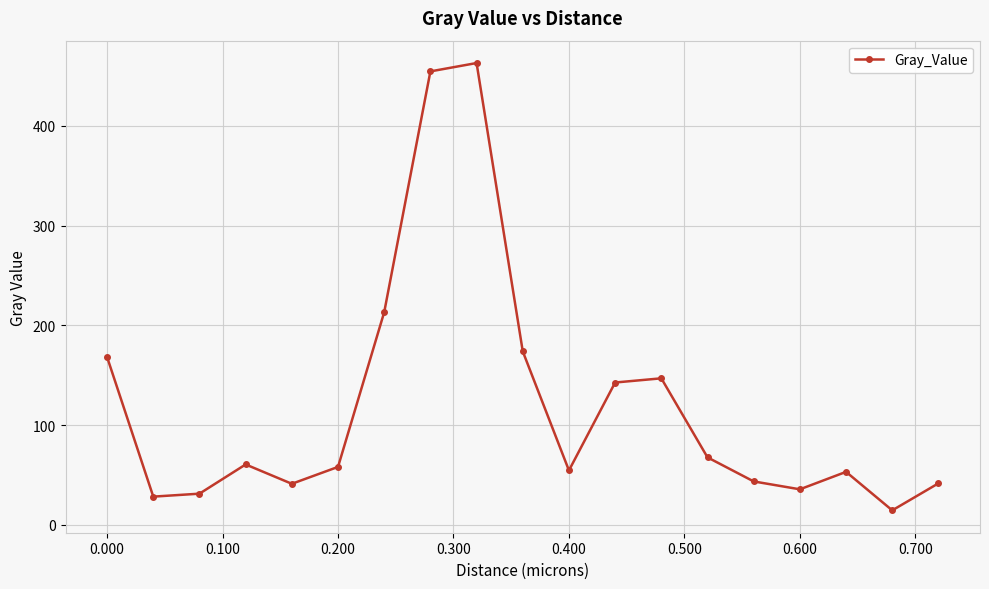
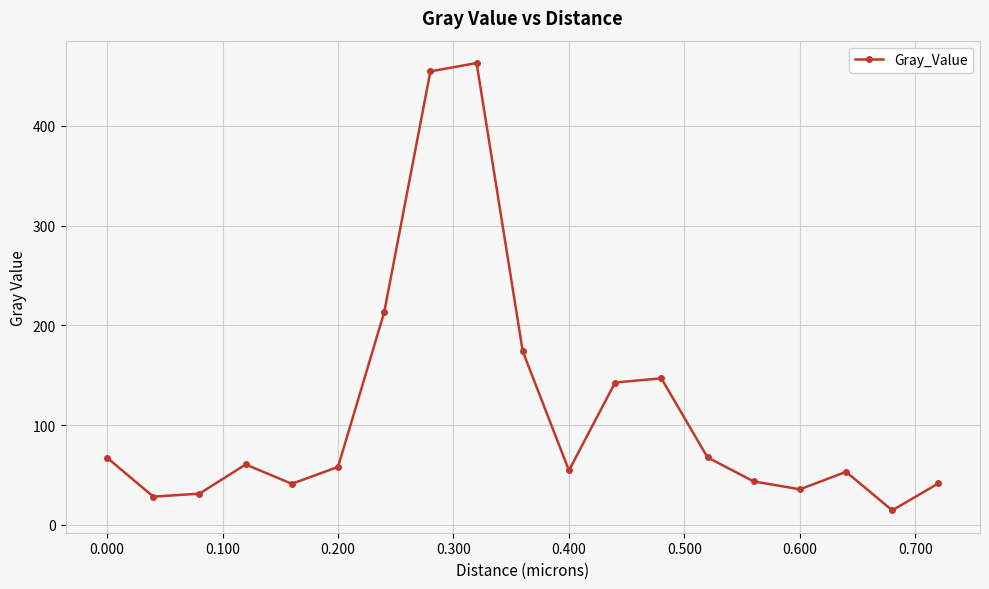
  {
-   "0.000": 170,
+   "0.000": 70,
    "0.200": 60,
    "0.400": 50,
    "0.600": 40
  }
